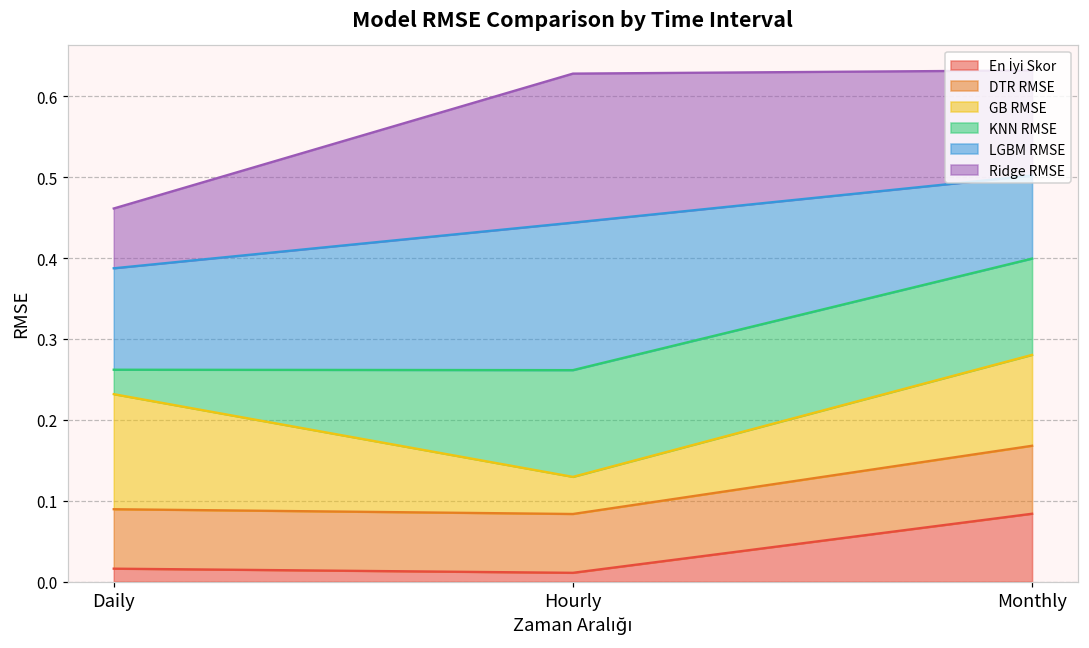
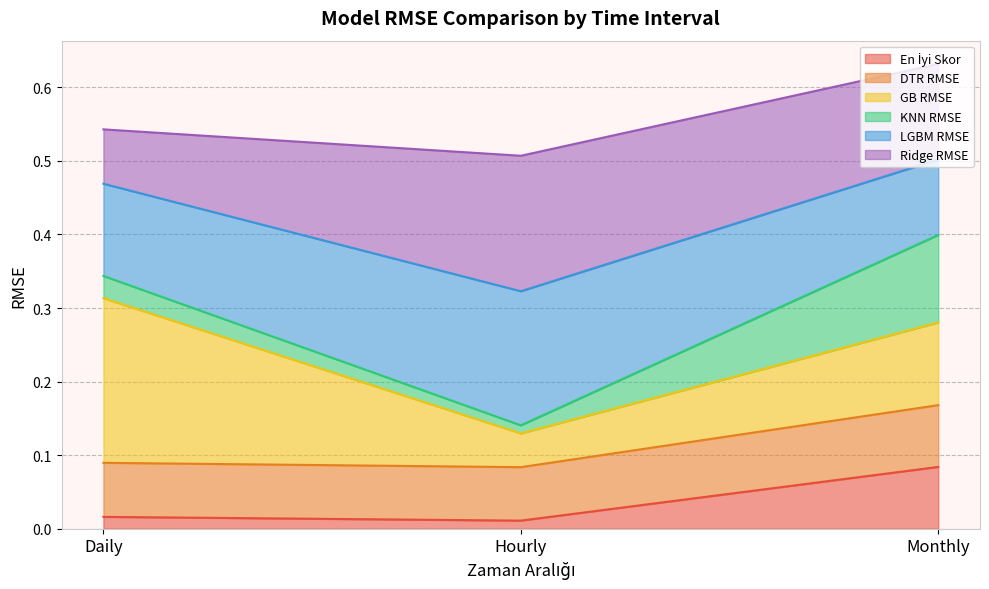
  {
    "GB RMSE": {
-     "Daily": 0.14,
+     "Daily": 0.22,
      "Hourly": 0.05,
      "Monthly": 0.11
    },
    "KNN RMSE": {
      "Daily": 0.03,
-     "Hourly": 0.13,
+     "Hourly": 0.01,
      "Monthly": 0.12
    },
    "LGBM RMSE": {
      "Daily": 0.13,
      "Hourly": 0.18
    },
    "Ridge RMSE": {
      "Daily": 0.07,
      "Hourly": 0.18
    }
  }
